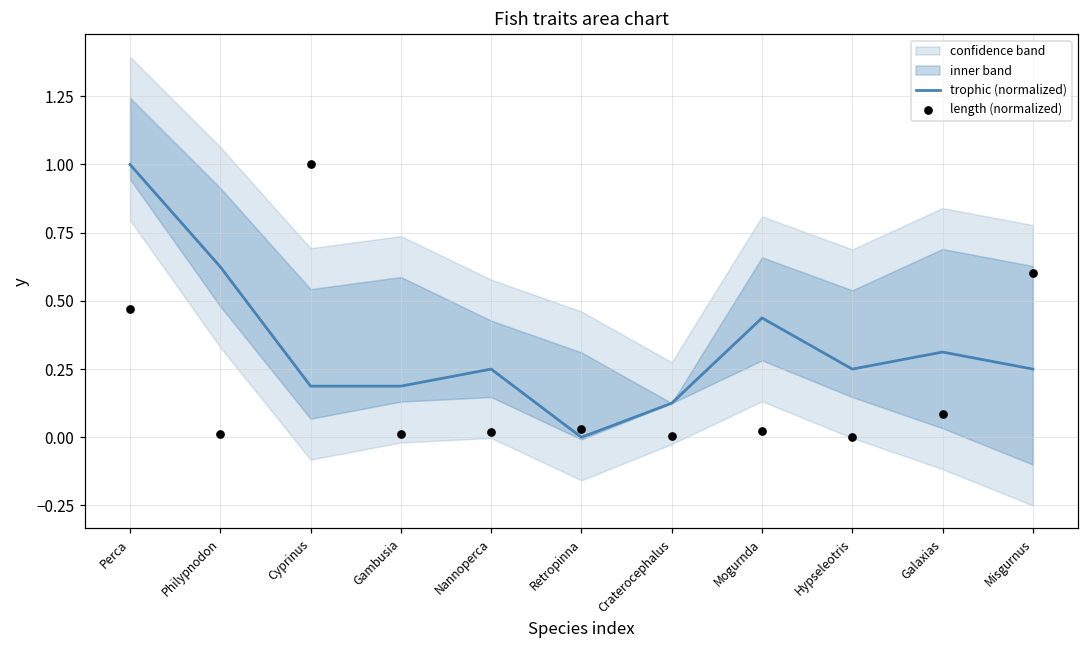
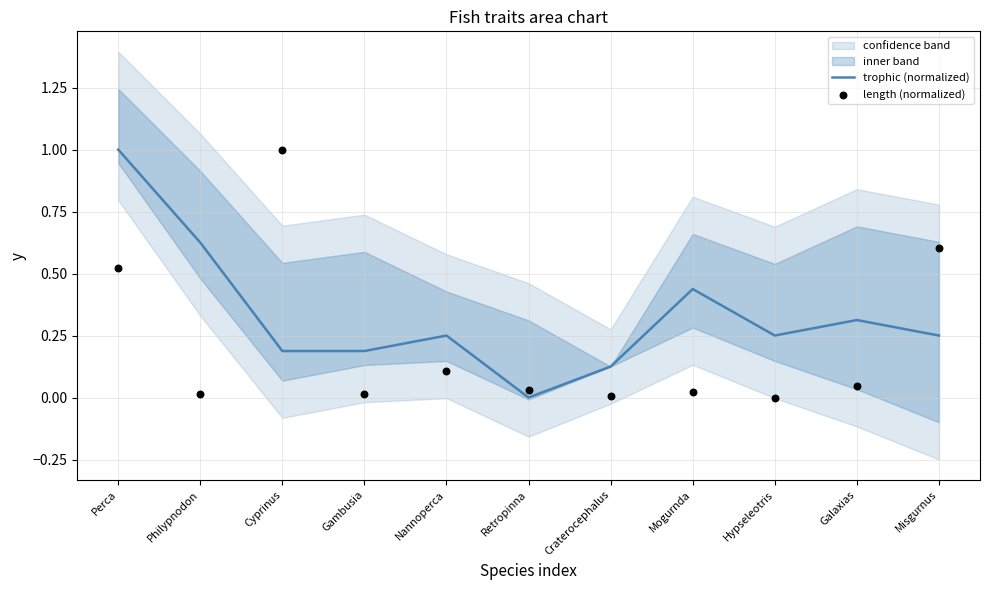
  {
    "length (normalized)": {
-     "Perca": 0.47,
-     "Nannoperca": 0.02,
-     "Galaxias": 0.08
+     "Perca": 0.52,
+     "Nannoperca": 0.11,
+     "Galaxias": 0.05
    }
  }
